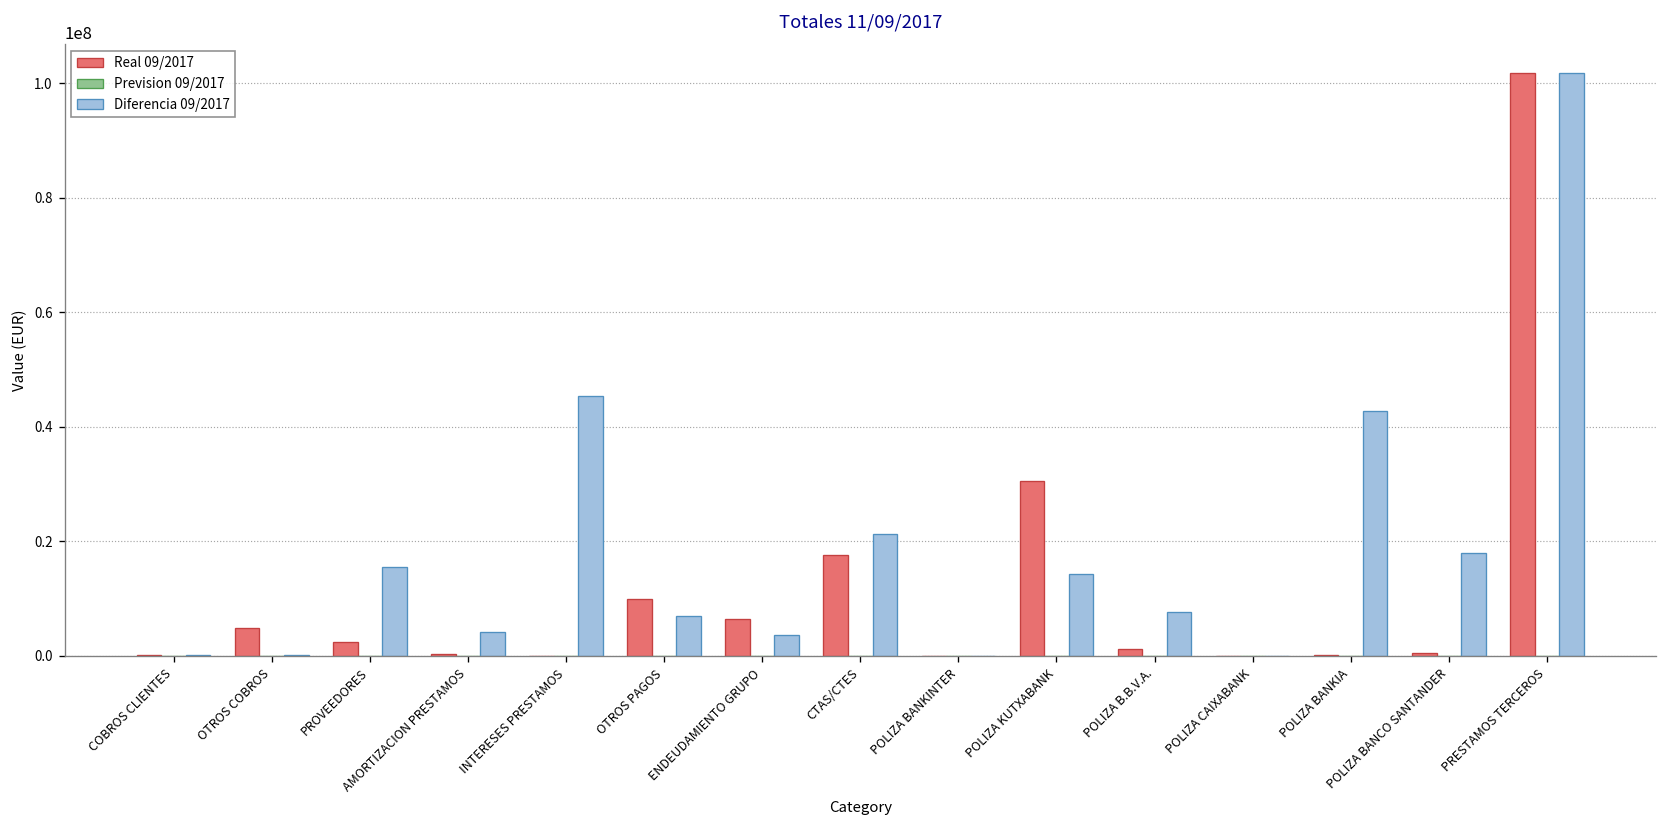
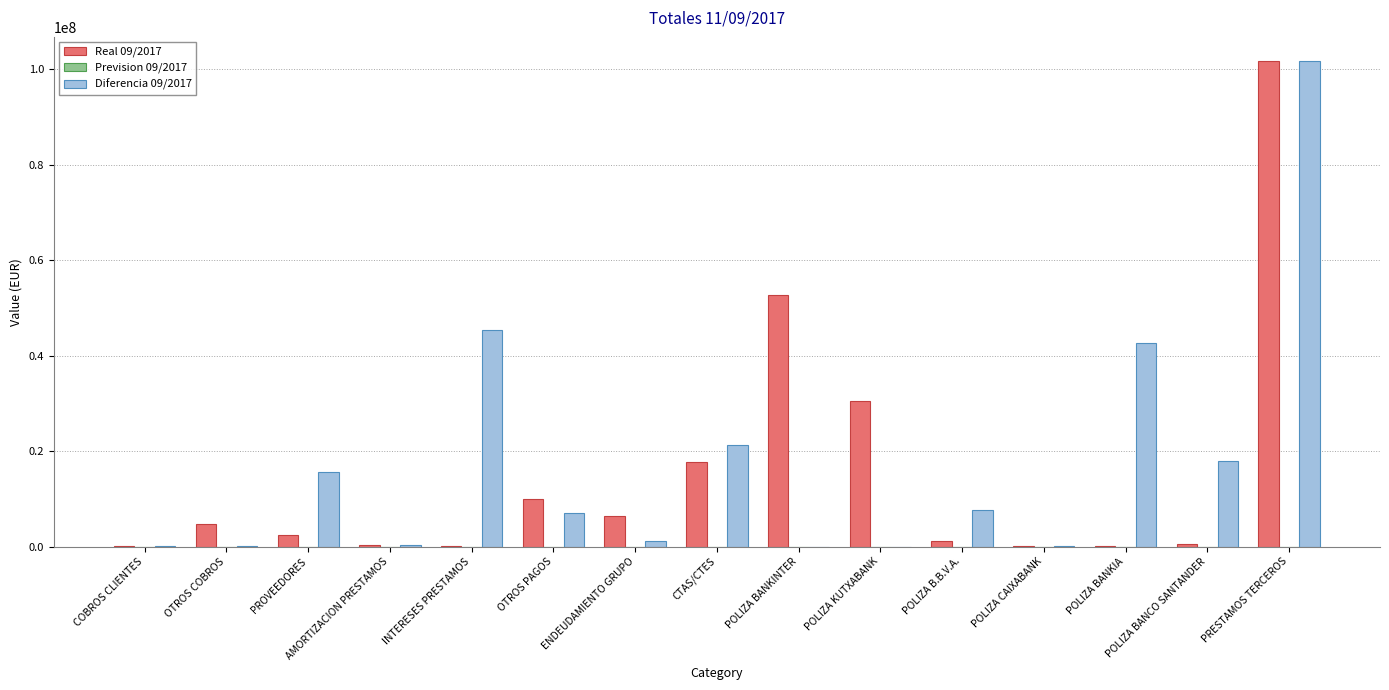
  {
    "Real 09/2017": {
      "OTROS COBROS": 5000000,
      "PROVEEDORES": 2000000,
      "OTROS PAGOS": 10000000,
      "ENDEUDAMIENTO GRUPO": 6000000,
      "CTAS/CTES": 18000000,
-     "POLIZA BANKINTER": 0,
+     "POLIZA BANKINTER": 53000000,
      "POLIZA KUTXABANK": 31000000,
      "POLIZA B.B.V.A.": 1000000,
      "PRESTAMOS TERCEROS": 102000000
    },
    "Prevision 09/2017": {
      "COBROS CLIENTES": 0,
      "OTROS COBROS": 0,
      "PROVEEDORES": 0,
      "AMORTIZACION PRESTAMOS": 0,
      "INTERESES PRESTAMOS": 0,
      "OTROS PAGOS": 0,
      "ENDEUDAMIENTO GRUPO": 0,
      "CTAS/CTES": 0,
      "POLIZA BANKINTER": 0,
      "POLIZA KUTXABANK": 0,
      "POLIZA B.B.V.A.": 0,
      "POLIZA CAIXABANK": 0,
      "POLIZA BANKIA": 0,
      "POLIZA BANCO SANTANDER": 0,
      "PRESTAMOS TERCEROS": 0
    },
    "Diferencia 09/2017": {
      "PROVEEDORES": 16000000,
-     "AMORTIZACION PRESTAMOS": 4000000,
+     "AMORTIZACION PRESTAMOS": 0,
      "INTERESES PRESTAMOS": 45000000,
      "OTROS PAGOS": 7000000,
-     "ENDEUDAMIENTO GRUPO": 4000000,
+     "ENDEUDAMIENTO GRUPO": 1000000,
      "CTAS/CTES": 21000000,
-     "POLIZA KUTXABANK": 14000000,
+     "POLIZA KUTXABANK": 0,
      "POLIZA B.B.V.A.": 8000000,
      "POLIZA BANKIA": 43000000,
      "POLIZA BANCO SANTANDER": 18000000,
      "PRESTAMOS TERCEROS": 102000000
    }
  }
